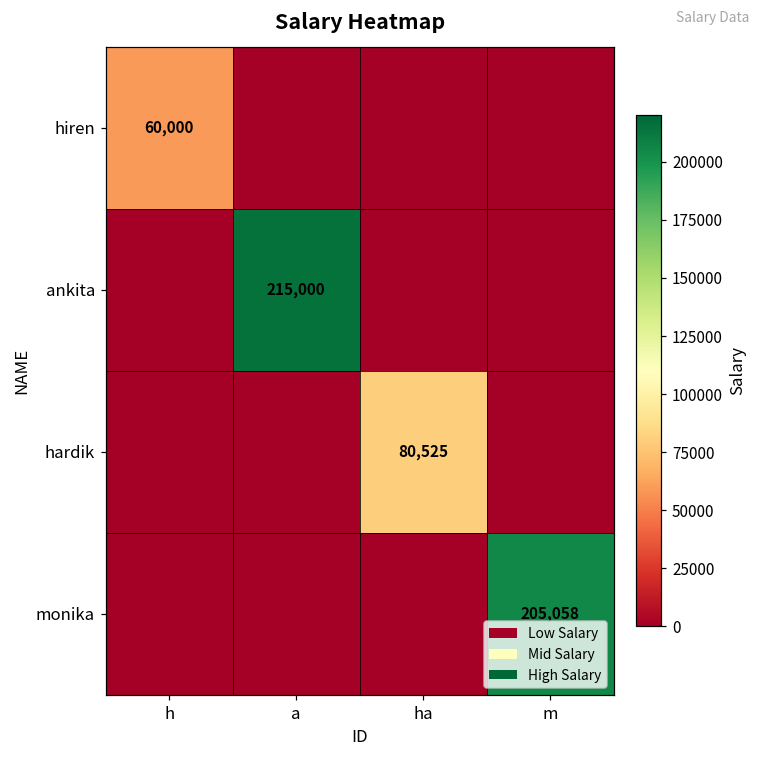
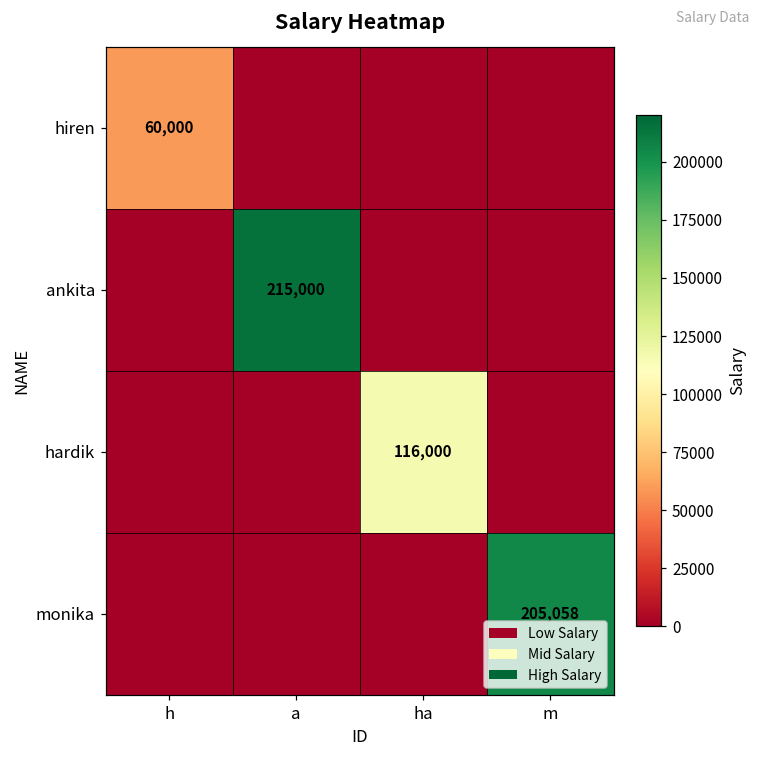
  {
    "hiren": {
      "h": "60,000"
    },
    "ankita": {
      "a": "215,000"
    },
    "hardik": {
-     "ha": "80,525"
+     "ha": "116,000"
    }
  }
